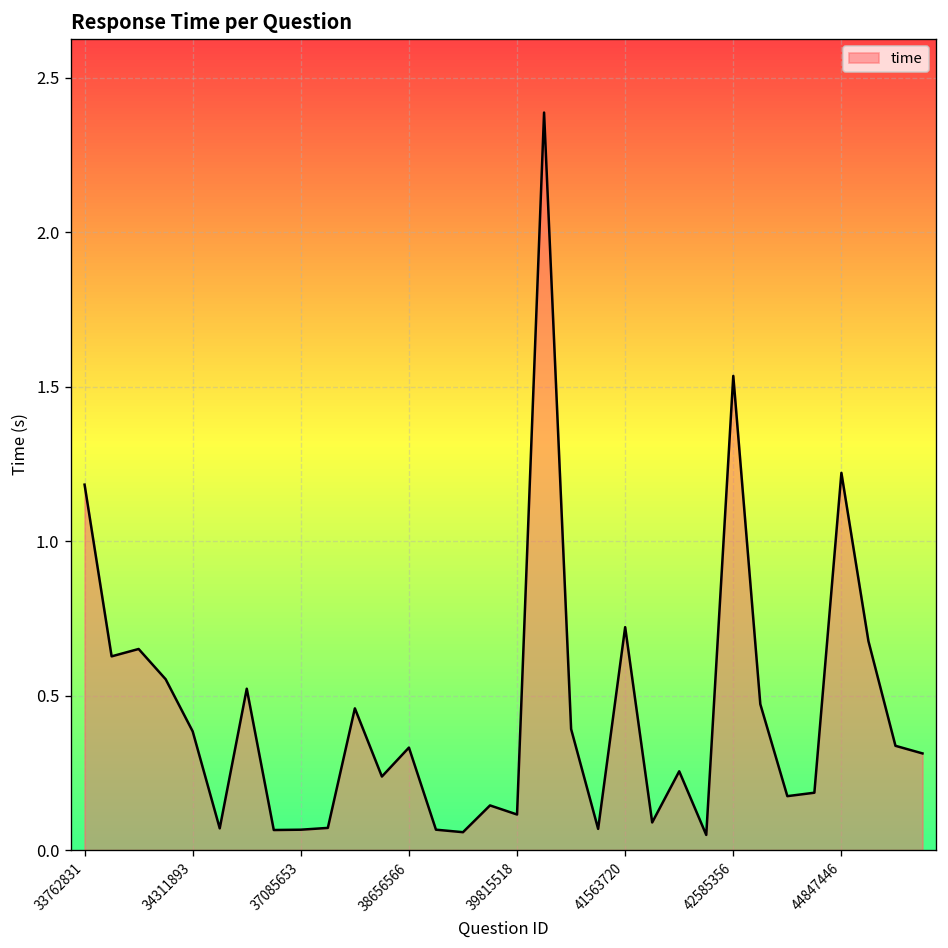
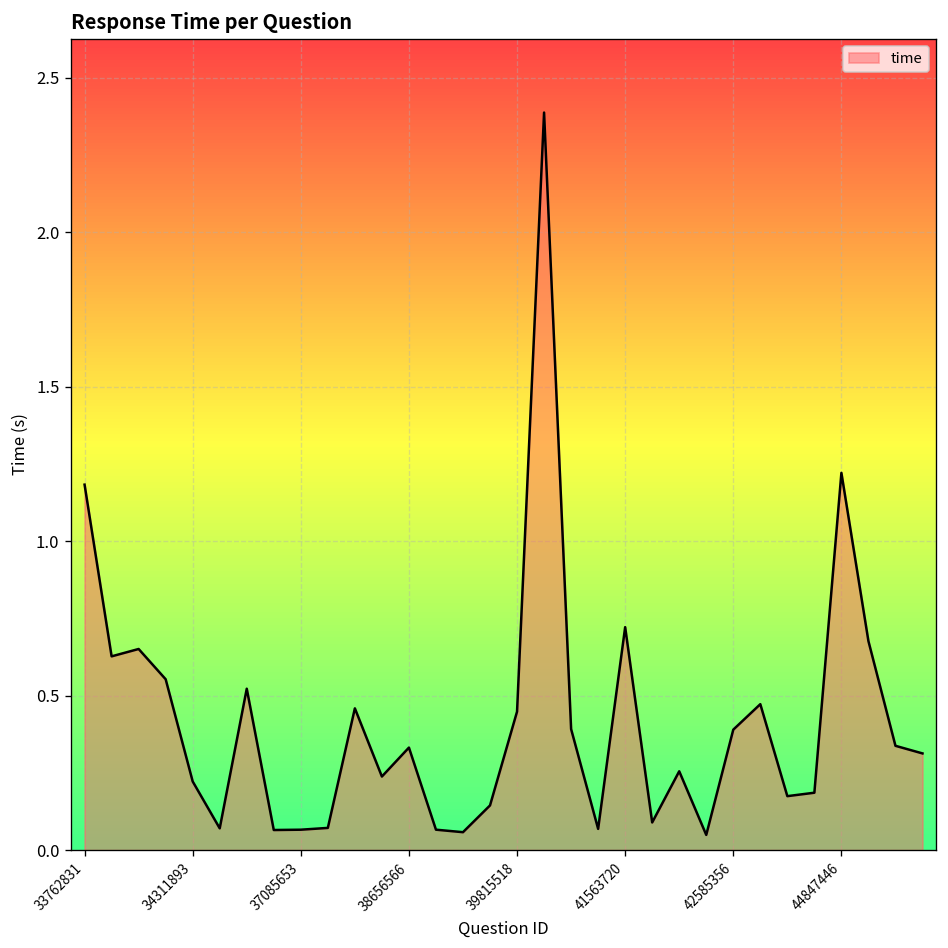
  {
    "33762831": 1.18,
-   "34311893": 0.38,
+   "34311893": 0.22,
    "37085653": 0.07,
    "38656566": 0.33,
-   "39815518": 0.12,
+   "39815518": 0.45,
    "41563720": 0.72,
-   "42585356": 1.53,
+   "42585356": 0.39,
    "44847446": 1.22
  }
